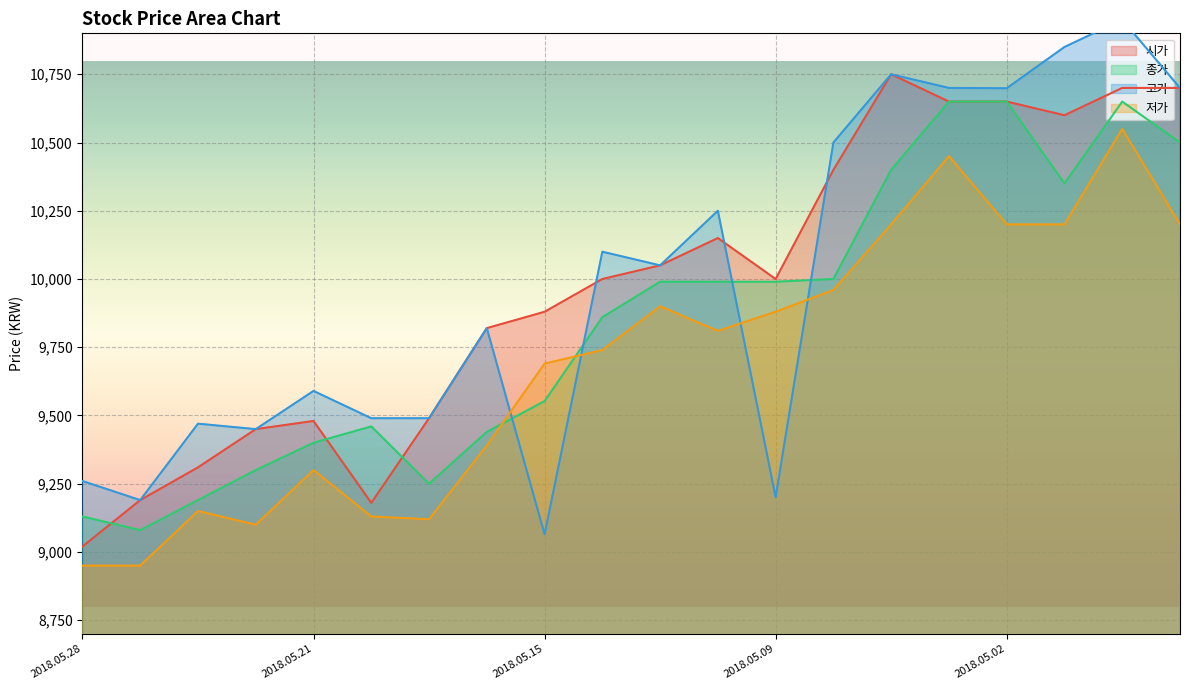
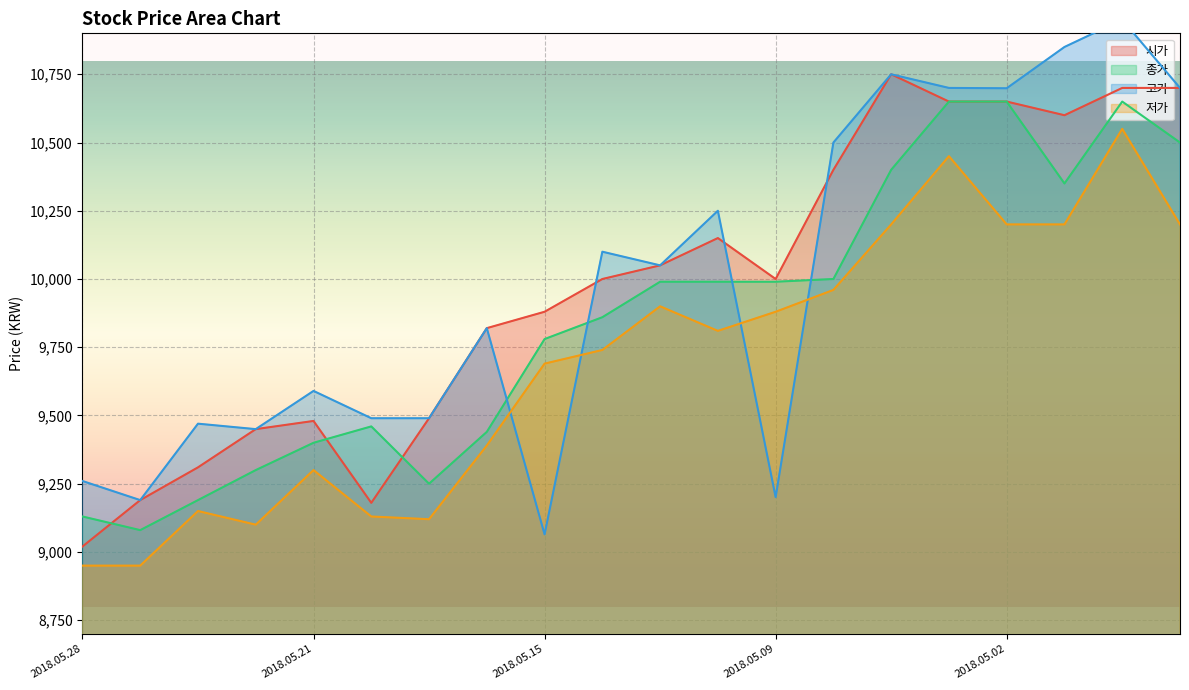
  {
    "종가": {
      "2018.05.28": "9,130",
      "2018.05.21": "9,400",
-     "2018.05.15": "9,550",
+     "2018.05.15": "9,780",
      "2018.05.09": "9,990"
    },
    "고가": {
      "2018.05.28": "9,260",
      "2018.05.21": "9,590",
      "2018.05.15": "9,060",
      "2018.05.09": "9,200",
      "2018.05.02": "10,700"
    }
  }
